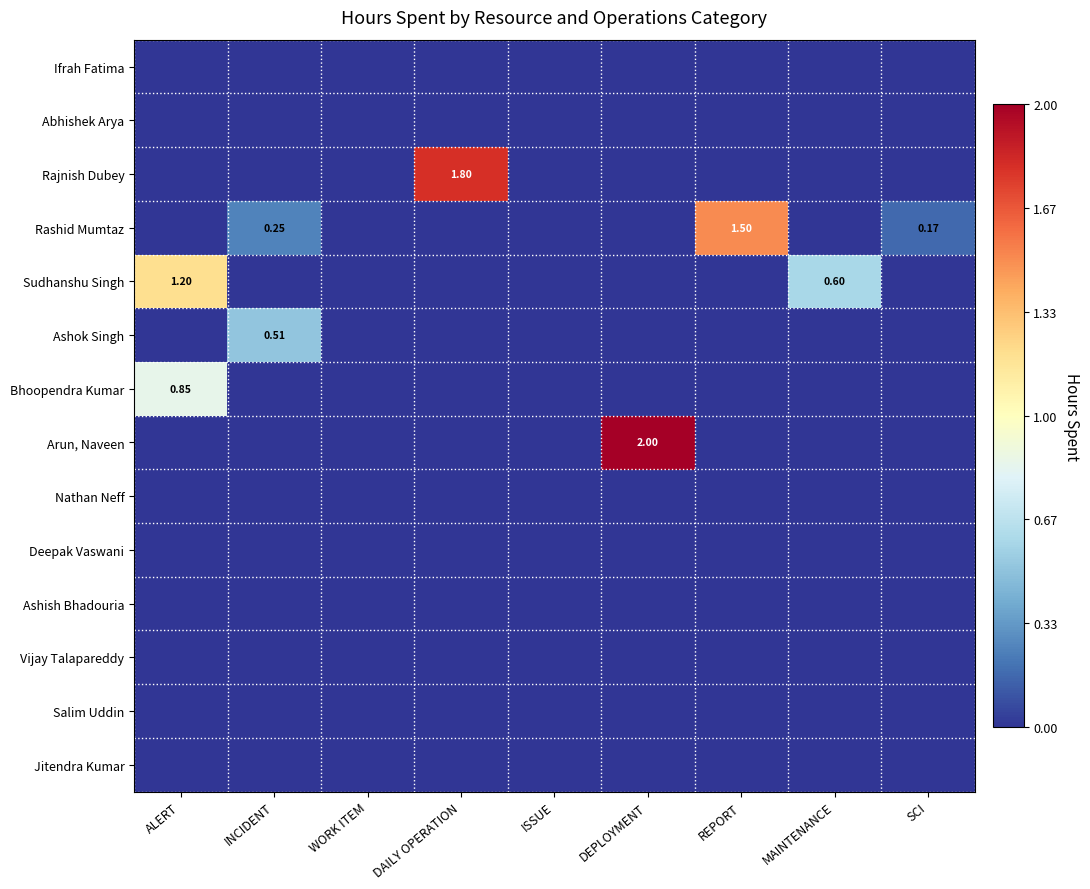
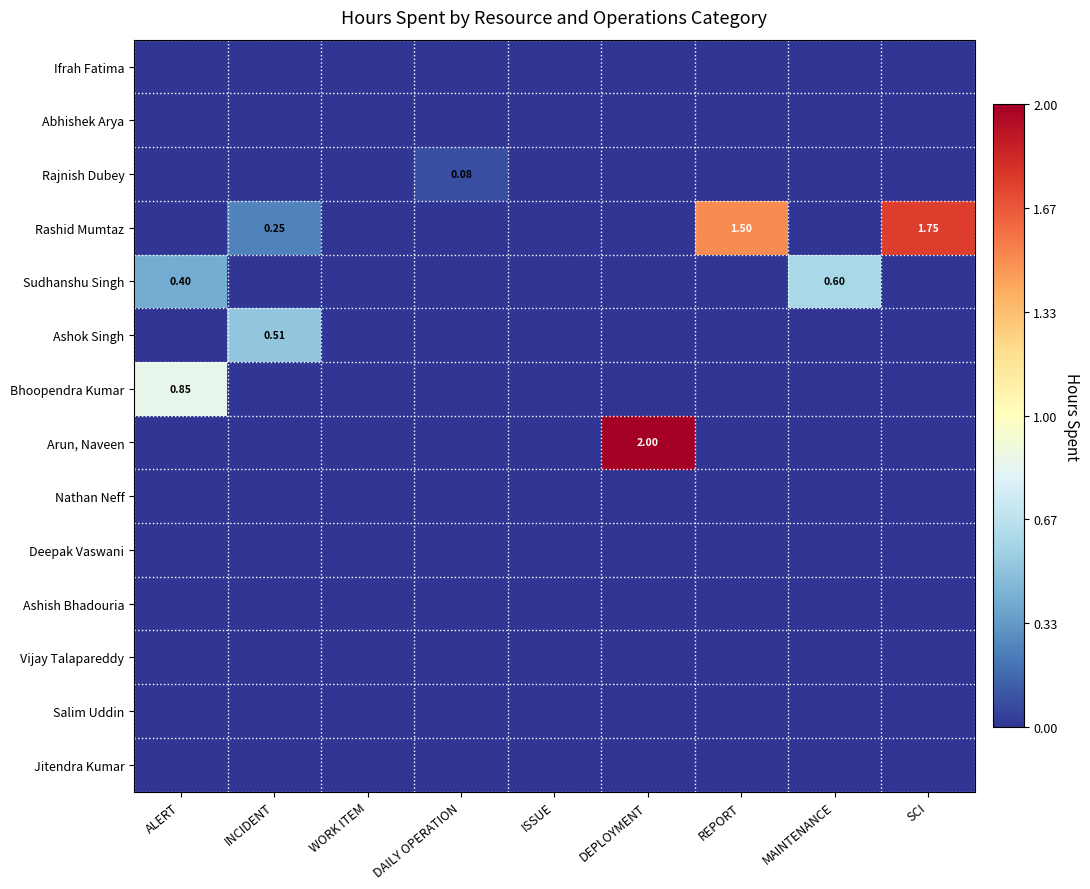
  {
    "Rajnish Dubey": {
-     "DAILY OPERATION": 1.80
+     "DAILY OPERATION": 0.08
    },
    "Rashid Mumtaz": {
      "INCIDENT": 0.25,
      "REPORT": 1.50,
-     "SCI": 0.17
+     "SCI": 1.75
    },
    "Sudhanshu Singh": {
-     "ALERT": 1.20,
+     "ALERT": 0.40,
      "MAINTENANCE": 0.60
    },
    "Ashok Singh": {
      "INCIDENT": 0.51
    },
    "Bhoopendra Kumar": {
      "ALERT": 0.85
    },
    "Arun, Naveen": {
      "DEPLOYMENT": 2.00
    }
  }
